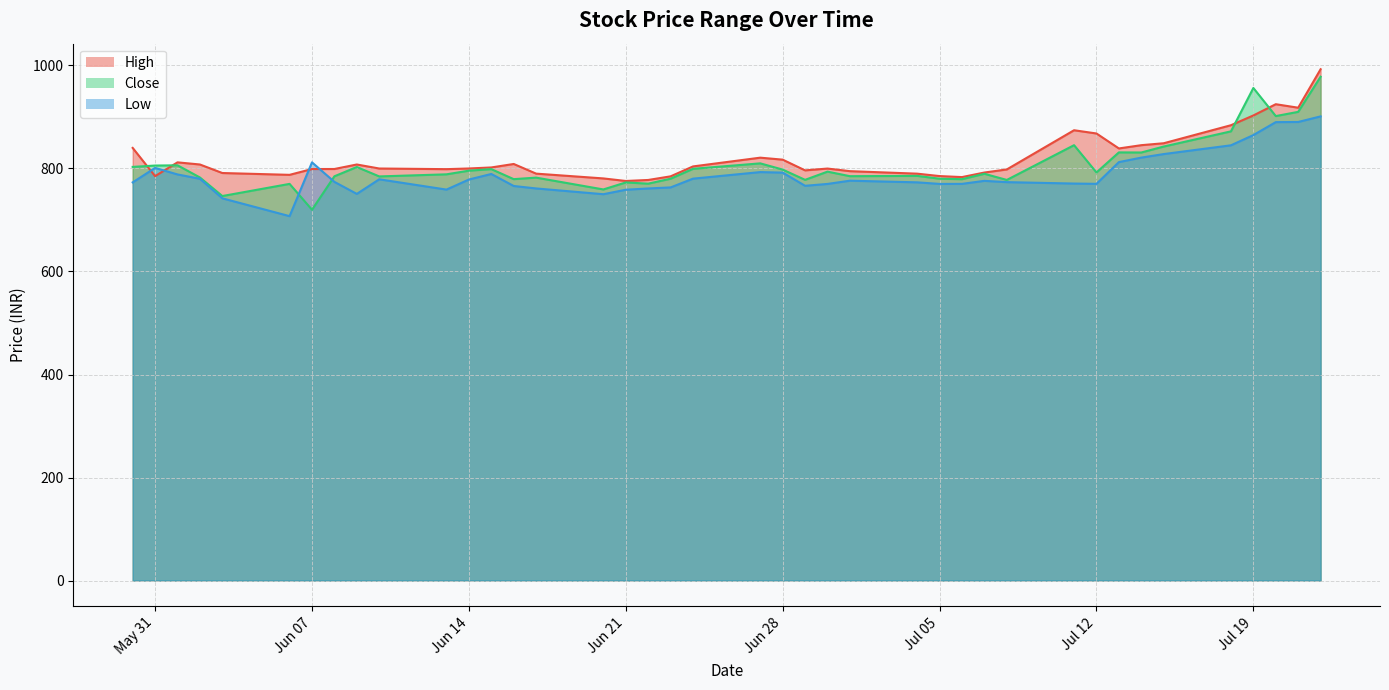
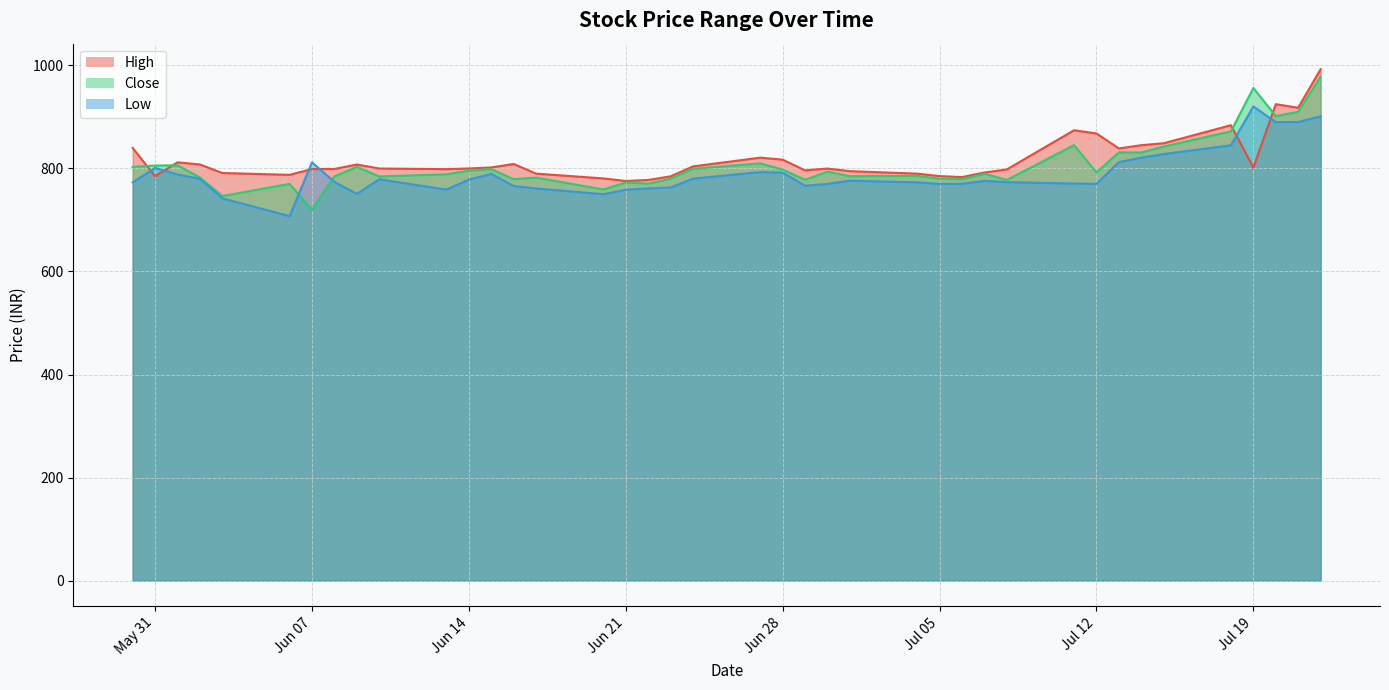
  {
    "High": {
      "May 31": 790,
      "Jun 07": 800,
      "Jun 28": 820,
      "Jul 05": 790,
      "Jul 12": 870,
-     "Jul 19": 900
+     "Jul 19": 800
    },
    "Close": {
      "Jun 07": 720,
      "Jun 28": 800,
      "Jul 05": 780,
      "Jul 12": 790,
      "Jul 19": 960
    },
    "Low": {
      "Jun 07": 810,
      "Jun 14": 780,
      "Jun 21": 760,
      "Jun 28": 790,
      "Jul 05": 770,
      "Jul 12": 770,
-     "Jul 19": 860
+     "Jul 19": 920
    }
  }
